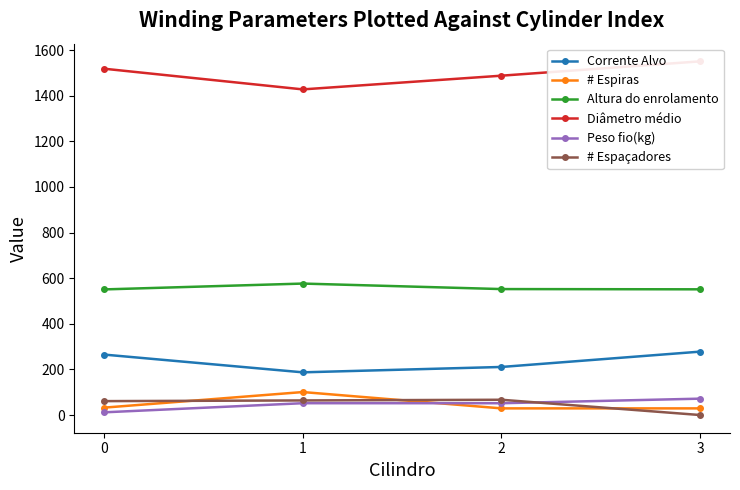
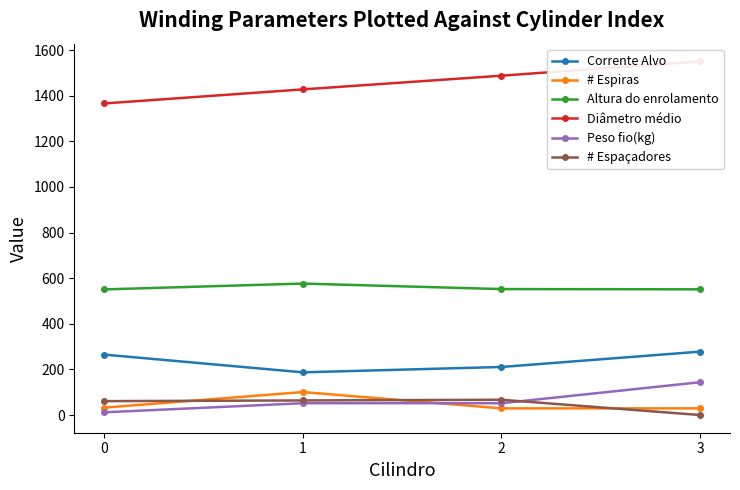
  {
    "Corrente Alvo": {
      "0": 270,
      "1": 190,
      "2": 210,
      "3": 280
    },
    "# Espiras": {
      "0": 30,
      "1": 100,
      "2": 30,
      "3": 30
    },
    "Altura do enrolamento": {
      "0": 550,
      "1": 580,
      "2": 550,
      "3": 550
    },
    "Diâmetro médio": {
-     "0": 1520,
+     "0": 1370,
      "1": 1430,
      "2": 1490
    },
    "Peso fio(kg)": {
      "0": 10,
      "1": 50,
      "2": 50,
-     "3": 70
+     "3": 140
    },
    "# Espaçadores": {
      "0": 60,
      "1": 60,
      "2": 70,
      "3": 0
    }
  }
